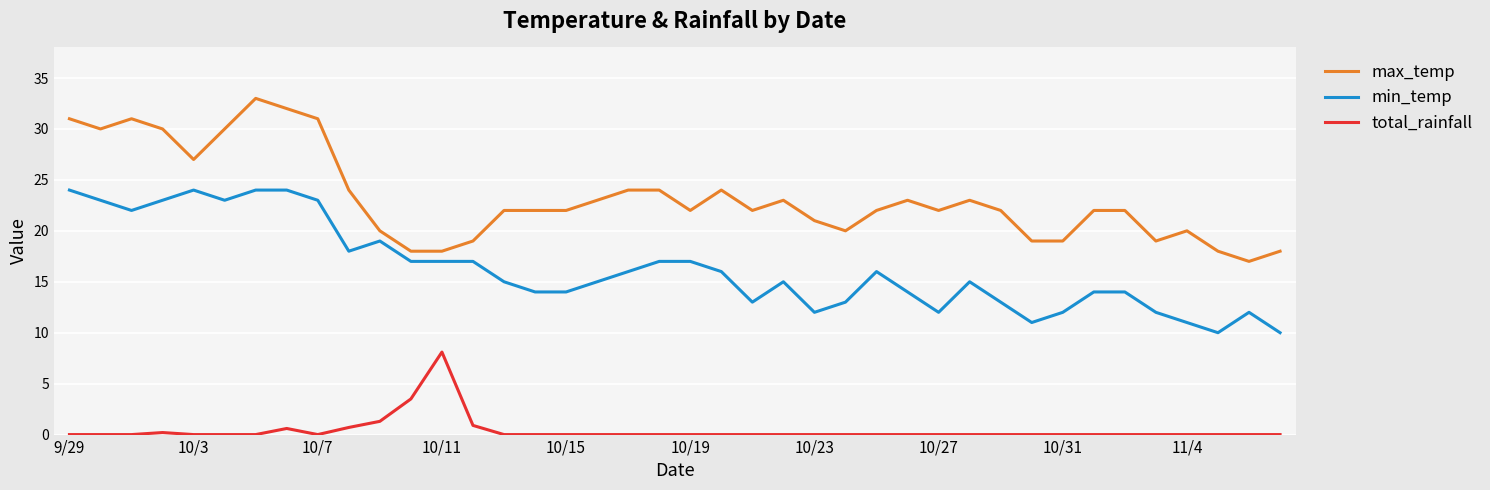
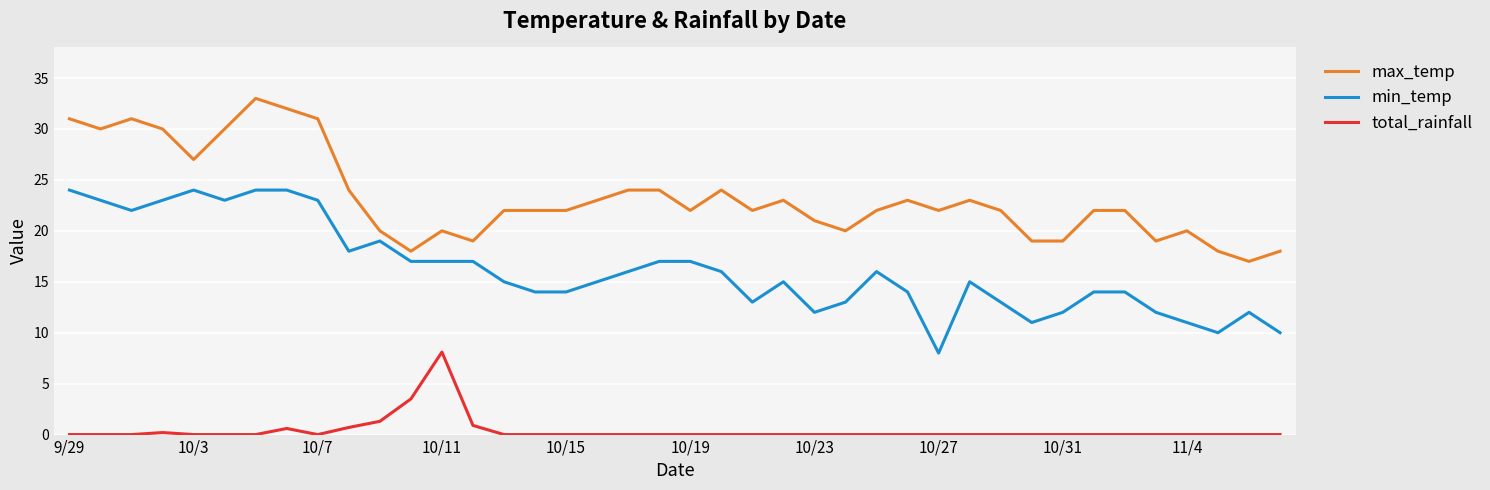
  {
    "max_temp": {
      "9/29": 31,
      "10/3": 27,
      "10/7": 31,
-     "10/11": 18,
+     "10/11": 20,
      "10/15": 22,
      "10/19": 22,
      "10/23": 21,
      "10/27": 22,
      "10/31": 19,
      "11/4": 20
    },
    "min_temp": {
      "9/29": 24,
      "10/3": 24,
      "10/7": 23,
      "10/11": 17,
      "10/15": 14,
      "10/19": 17,
      "10/23": 12,
-     "10/27": 12,
+     "10/27": 8,
      "10/31": 12,
      "11/4": 11
    },
    "total_rainfall": {
      "9/29": 0,
      "10/3": 0,
      "10/7": 0,
      "10/11": 8,
      "10/15": 0,
      "10/19": 0,
      "10/23": 0,
      "10/27": 0,
      "10/31": 0,
      "11/4": 0
    }
  }
